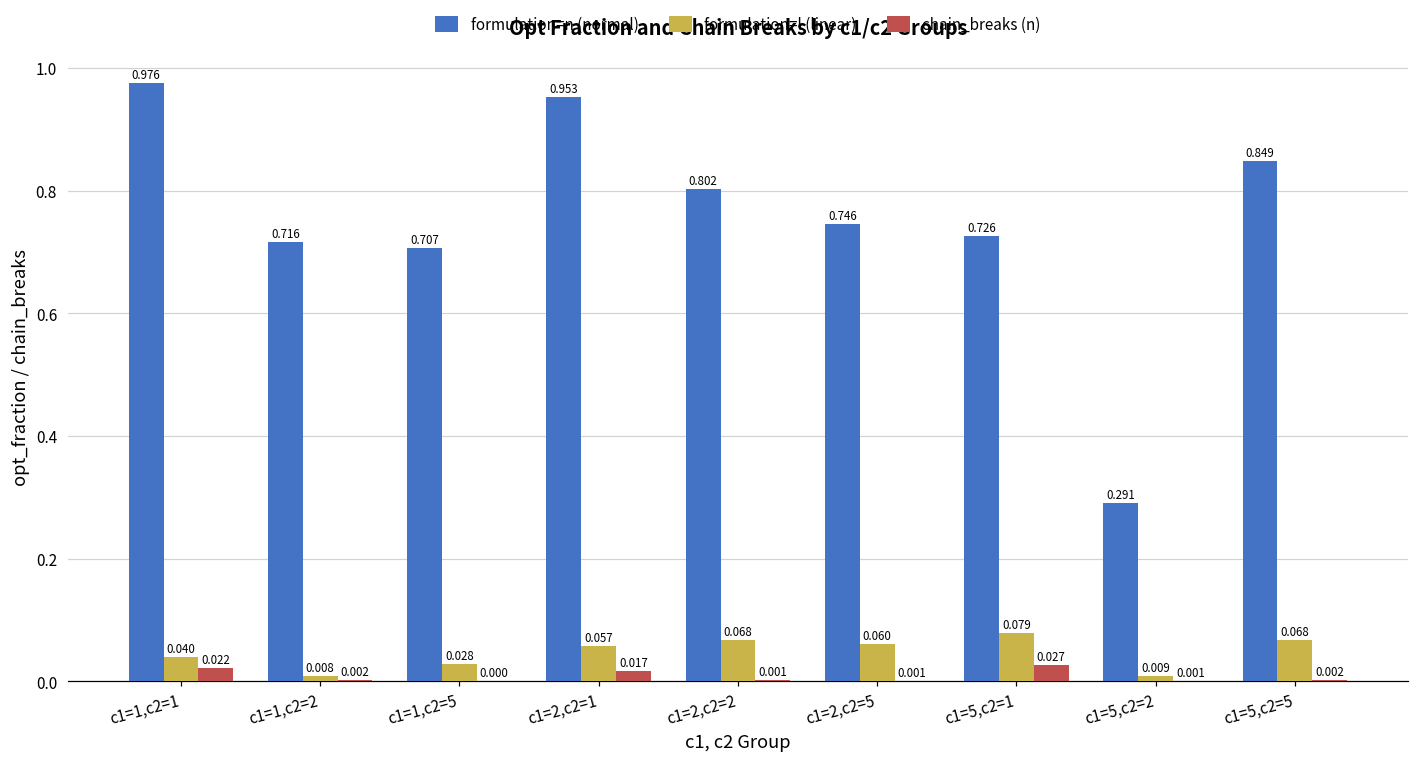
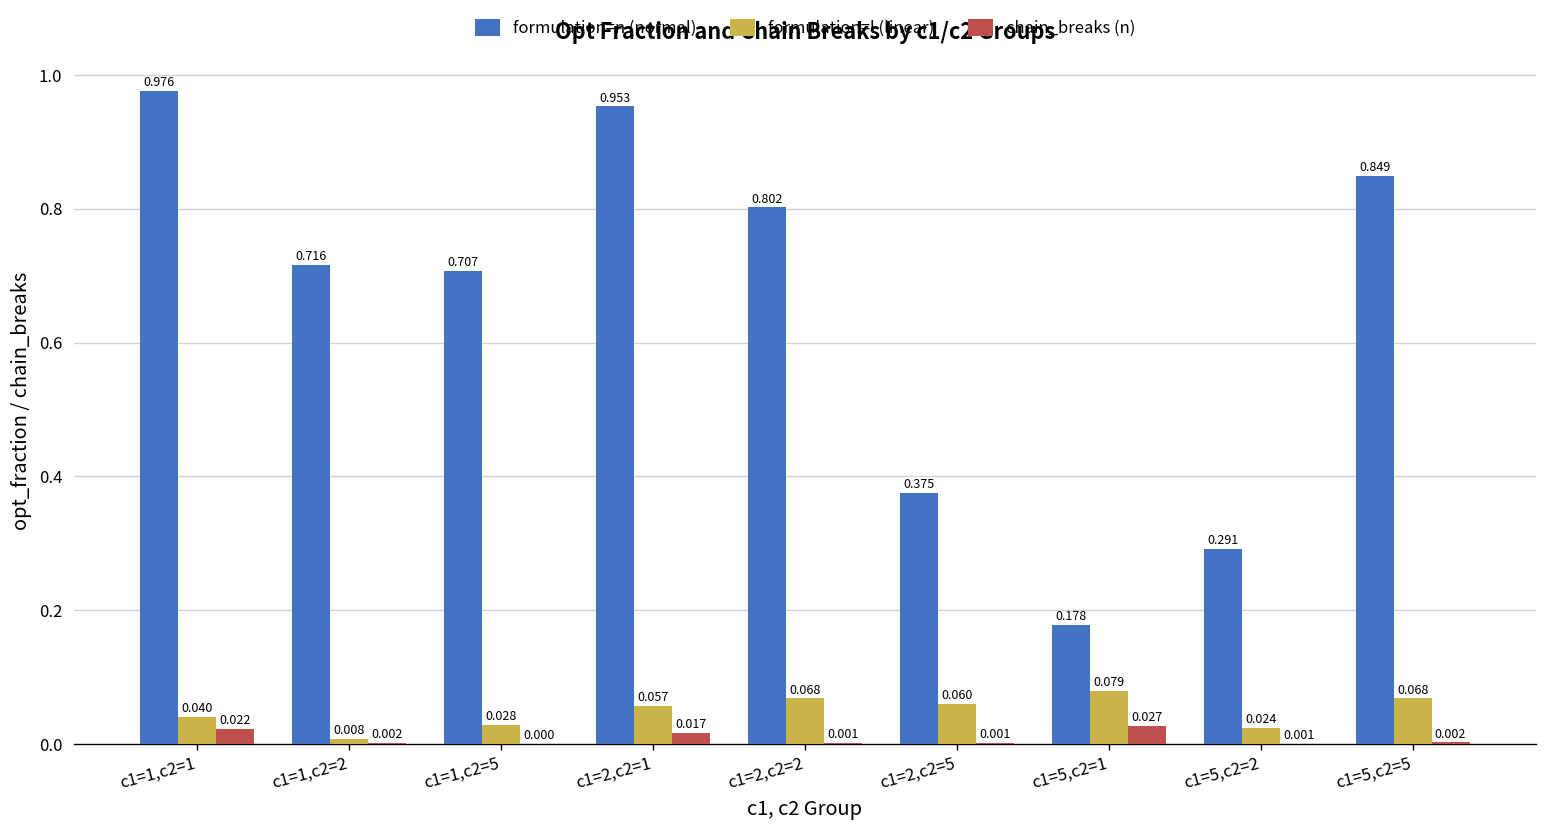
  {
    "formulation=n (normal)": {
      "c1=1,c2=1": 0.976,
      "c1=1,c2=2": 0.716,
      "c1=1,c2=5": 0.707,
      "c1=2,c2=1": 0.953,
      "c1=2,c2=2": 0.802,
-     "c1=2,c2=5": 0.746,
-     "c1=5,c2=1": 0.726,
+     "c1=2,c2=5": 0.375,
+     "c1=5,c2=1": 0.178,
      "c1=5,c2=2": 0.291,
      "c1=5,c2=5": 0.849
    },
    "formulation=l (linear)": {
      "c1=1,c2=1": 0.040,
      "c1=1,c2=2": 0.008,
      "c1=1,c2=5": 0.028,
      "c1=2,c2=1": 0.057,
      "c1=2,c2=2": 0.068,
      "c1=2,c2=5": 0.060,
      "c1=5,c2=1": 0.079,
-     "c1=5,c2=2": 0.009,
+     "c1=5,c2=2": 0.024,
      "c1=5,c2=5": 0.068
    },
    "chain_breaks (n)": {
      "c1=1,c2=1": 0.022,
      "c1=1,c2=2": 0.002,
      "c1=1,c2=5": 0.000,
      "c1=2,c2=1": 0.017,
      "c1=2,c2=2": 0.001,
      "c1=2,c2=5": 0.001,
      "c1=5,c2=1": 0.027,
      "c1=5,c2=2": 0.001,
      "c1=5,c2=5": 0.002
    }
  }
